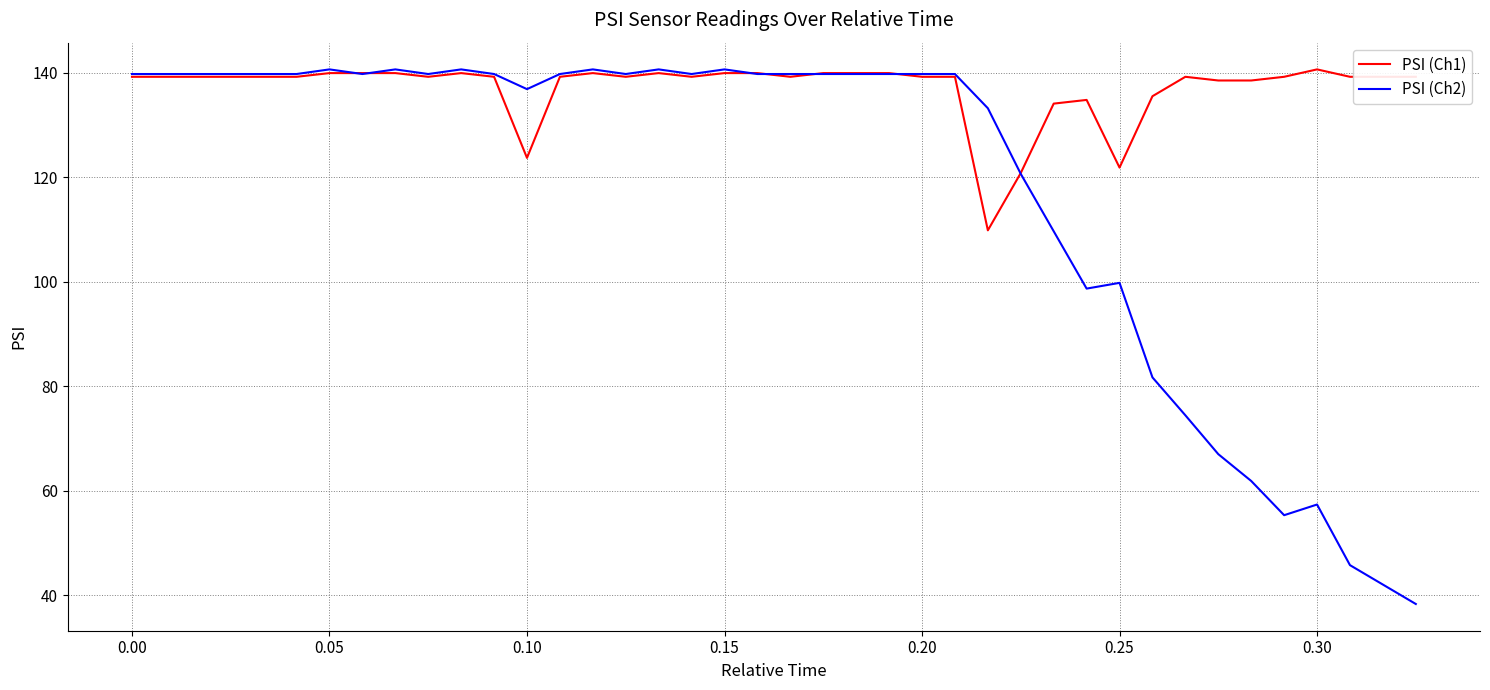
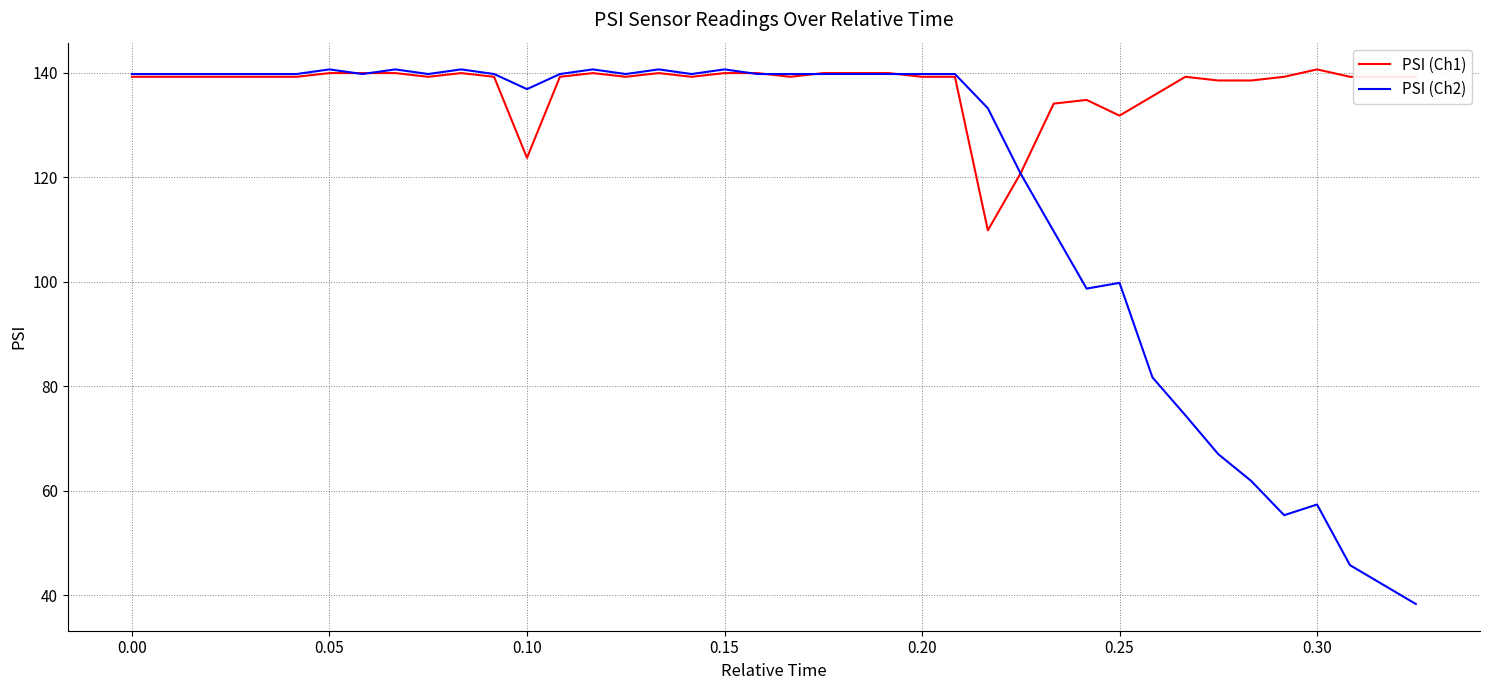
  {
    "PSI (Ch1)": {
      "0.00": 139,
      "0.05": 140,
      "0.10": 124,
      "0.15": 140,
      "0.20": 139,
-     "0.25": 122,
+     "0.25": 132,
      "0.30": 141
    },
    "PSI (Ch2)": {
      "0.00": 140,
      "0.05": 141,
      "0.10": 137,
      "0.15": 141,
      "0.20": 140,
      "0.25": 100,
      "0.30": 57
    }
  }
